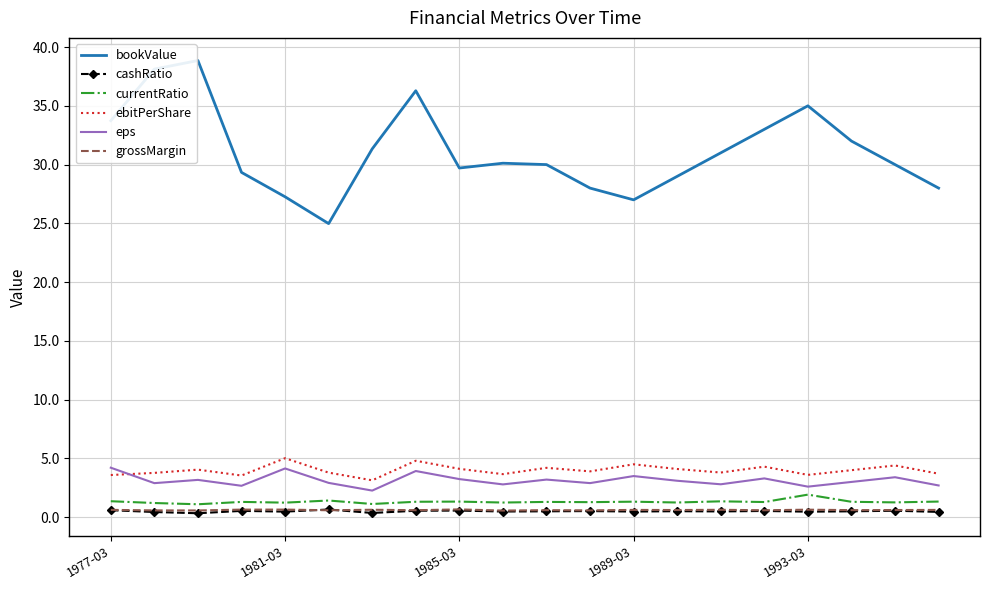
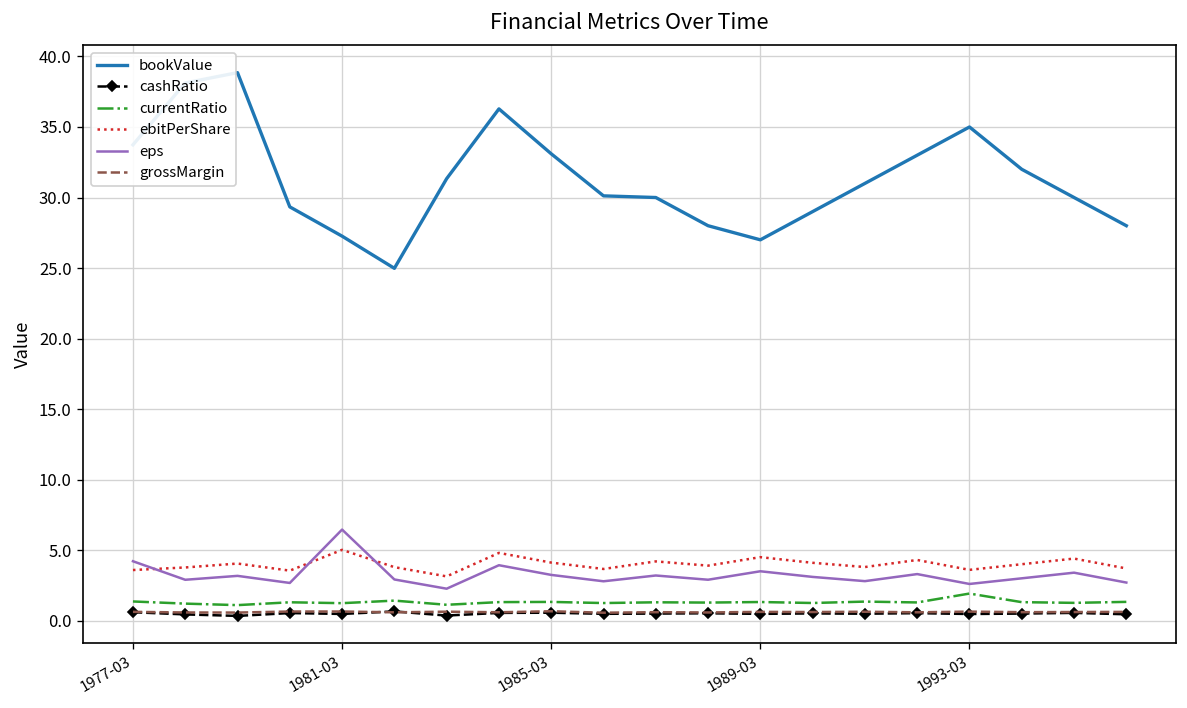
  {
    "bookValue": {
      "1981-03": 27.3,
-     "1985-03": 29.7,
+     "1985-03": 33.1,
      "1989-03": 27.0,
      "1993-03": 35.0
    },
    "currentRatio": {
      "1977-03": 1.4,
      "1981-03": 1.2,
      "1985-03": 1.3,
      "1989-03": 1.3,
      "1993-03": 1.9
    },
    "ebitPerShare": {
      "1977-03": 3.6,
      "1981-03": 5.0,
      "1985-03": 4.1,
      "1989-03": 4.5,
      "1993-03": 3.6
    },
    "eps": {
      "1977-03": 4.2,
-     "1981-03": 4.1,
+     "1981-03": 6.5,
      "1985-03": 3.2,
      "1989-03": 3.5,
      "1993-03": 2.6
    }
  }
